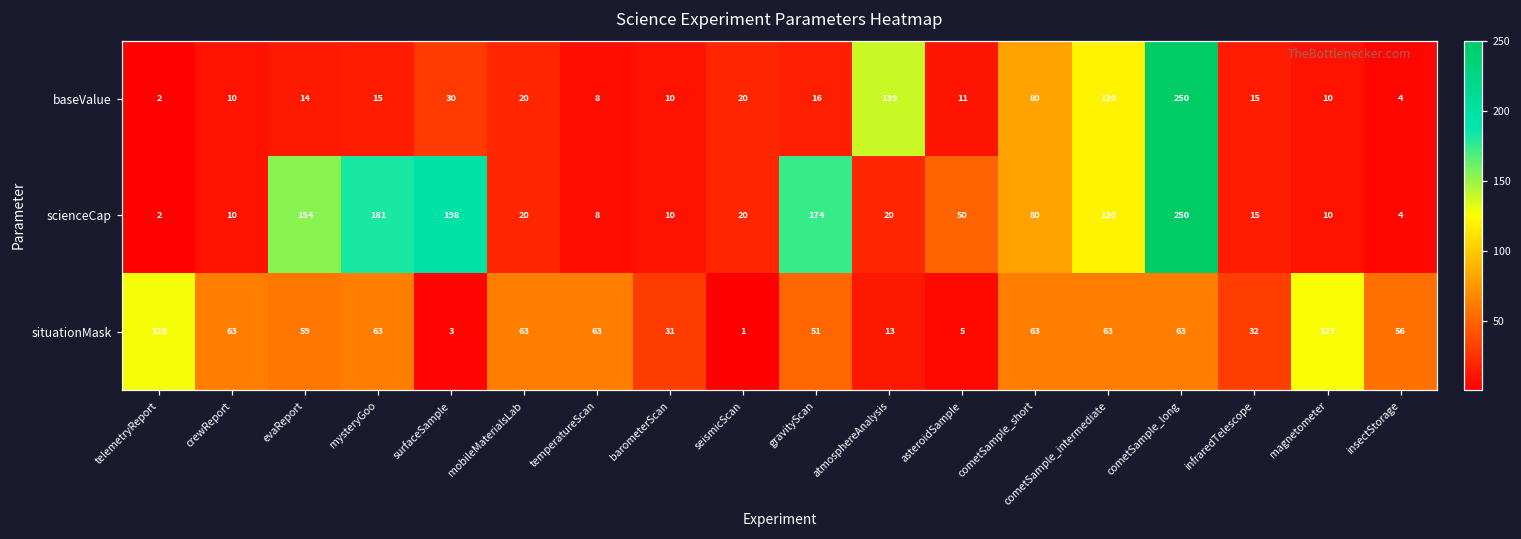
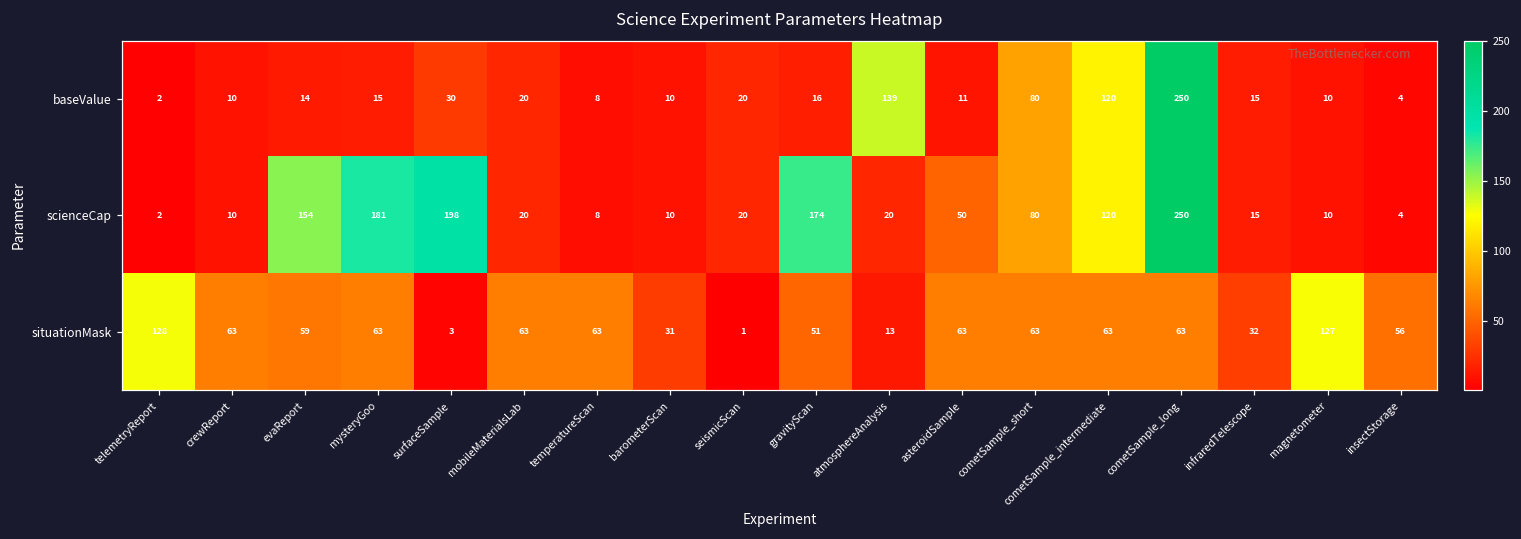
  {
    "baseValue": {
      "telemetryReport": 2,
      "crewReport": 10,
      "evaReport": 14,
      "mysteryGoo": 15,
      "surfaceSample": 30,
      "mobileMaterialsLab": 20,
      "temperatureScan": 8,
      "barometerScan": 10,
      "seismicScan": 20,
      "gravityScan": 16,
      "atmosphereAnalysis": 139,
      "asteroidSample": 11,
      "cometSample_short": 80,
      "cometSample_intermediate": 120,
      "cometSample_long": 250,
      "infraredTelescope": 15,
      "insectStorage": 4
    },
    "scienceCap": {
      "telemetryReport": 2,
      "crewReport": 10,
      "evaReport": 154,
      "mysteryGoo": 181,
      "surfaceSample": 198,
      "mobileMaterialsLab": 20,
      "temperatureScan": 8,
      "barometerScan": 10,
      "seismicScan": 20,
      "gravityScan": 174,
      "atmosphereAnalysis": 20,
      "asteroidSample": 50,
      "cometSample_short": 80,
      "cometSample_intermediate": 120,
      "cometSample_long": 250,
      "infraredTelescope": 15,
      "magnetometer": 10,
      "insectStorage": 4
    },
    "situationMask": {
      "telemetryReport": 128,
      "crewReport": 63,
      "evaReport": 59,
      "mysteryGoo": 63,
      "surfaceSample": 3,
      "mobileMaterialsLab": 63,
      "temperatureScan": 63,
      "barometerScan": 31,
      "seismicScan": 1,
      "gravityScan": 51,
      "atmosphereAnalysis": 13,
-     "asteroidSample": 5,
+     "asteroidSample": 63,
      "cometSample_short": 63,
      "cometSample_intermediate": 63,
      "cometSample_long": 63,
      "infraredTelescope": 32,
      "magnetometer": 127,
      "insectStorage": 56
    }
  }
